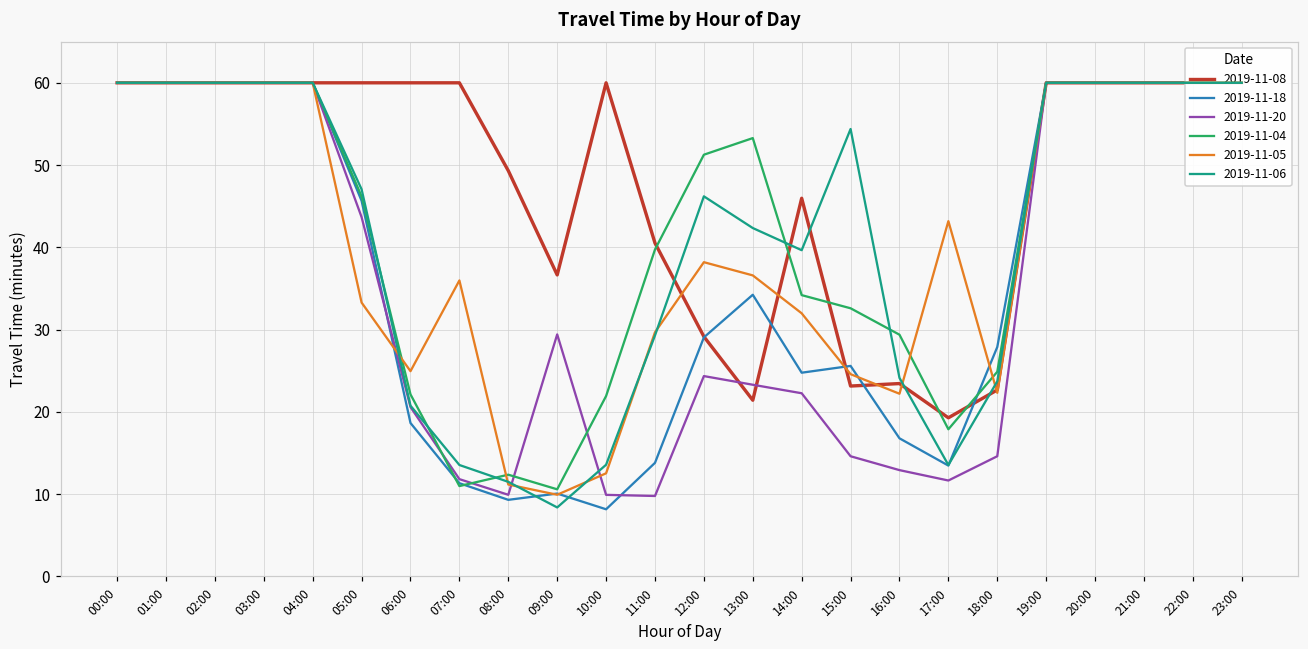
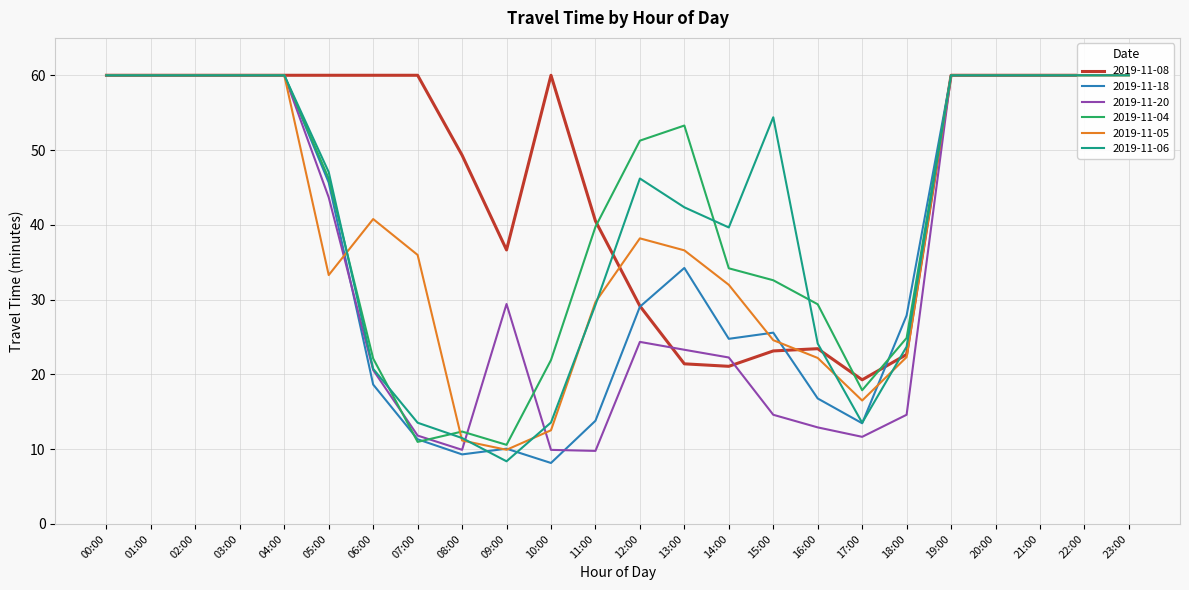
  {
    "2019-11-08": {
      "05:00": 60,
      "06:00": 60,
      "07:00": 60,
      "08:00": 49,
      "09:00": 37,
      "10:00": 60,
      "11:00": 41,
      "13:00": 21,
-     "14:00": 46,
+     "14:00": 21,
      "15:00": 23,
      "16:00": 23,
      "17:00": 19,
      "18:00": 23
    },
    "2019-11-18": {
      "05:00": 46,
      "06:00": 19,
      "07:00": 11,
      "08:00": 9,
      "10:00": 8,
      "11:00": 14,
      "13:00": 34,
      "14:00": 25,
      "15:00": 26,
      "16:00": 17,
      "18:00": 28
    },
    "2019-11-20": {
      "05:00": 44,
      "07:00": 12,
      "08:00": 10,
      "09:00": 29,
      "10:00": 10,
      "11:00": 10,
      "12:00": 24,
      "13:00": 23,
      "14:00": 22,
      "15:00": 15,
      "16:00": 13,
      "17:00": 12,
      "18:00": 15
    },
    "2019-11-05": {
      "05:00": 33,
-     "06:00": 25,
+     "06:00": 41,
      "07:00": 36,
      "10:00": 13,
      "11:00": 30,
      "12:00": 38,
      "13:00": 37,
      "14:00": 32,
      "15:00": 25,
      "16:00": 22,
-     "17:00": 43,
+     "17:00": 17,
      "18:00": 22
    }
  }
